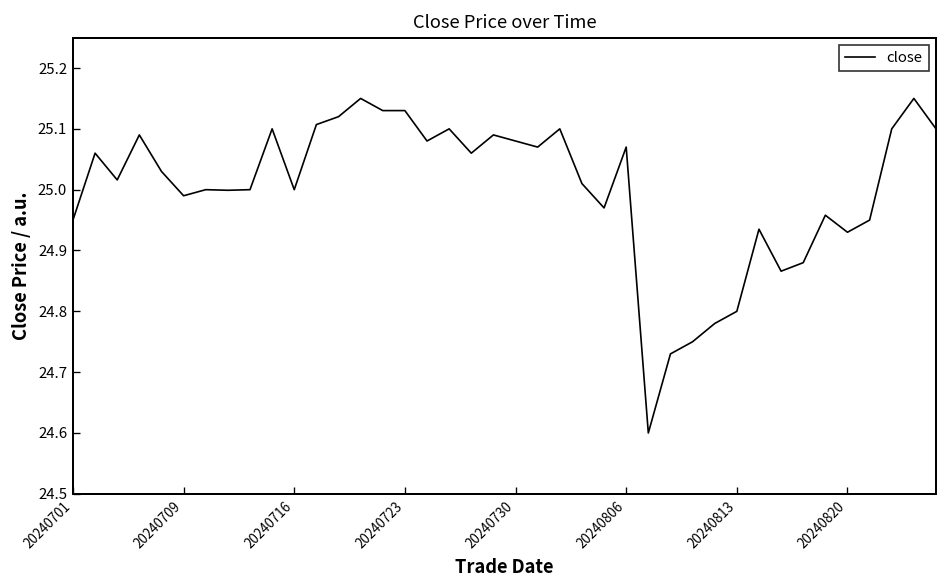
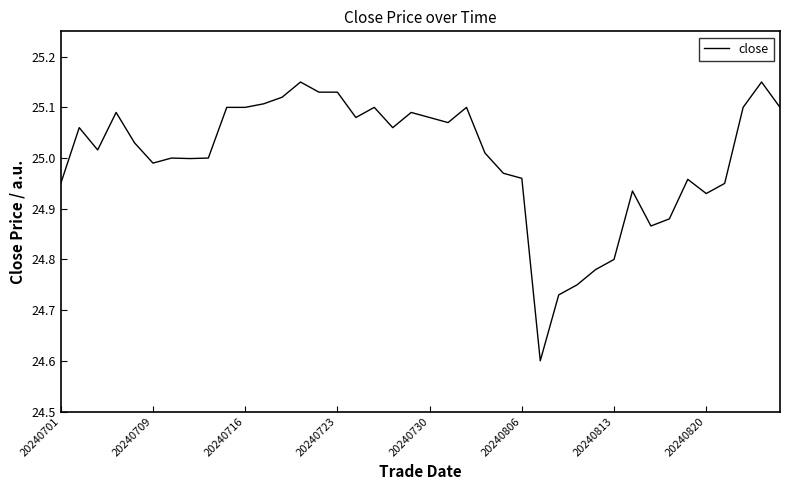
  {
    "20240701": 24.95,
    "20240709": 24.99,
-   "20240716": 25.0,
+   "20240716": 25.1,
    "20240723": 25.13,
    "20240730": 25.08,
-   "20240806": 25.07,
+   "20240806": 24.96,
    "20240813": 24.80,
    "20240820": 24.93
  }
